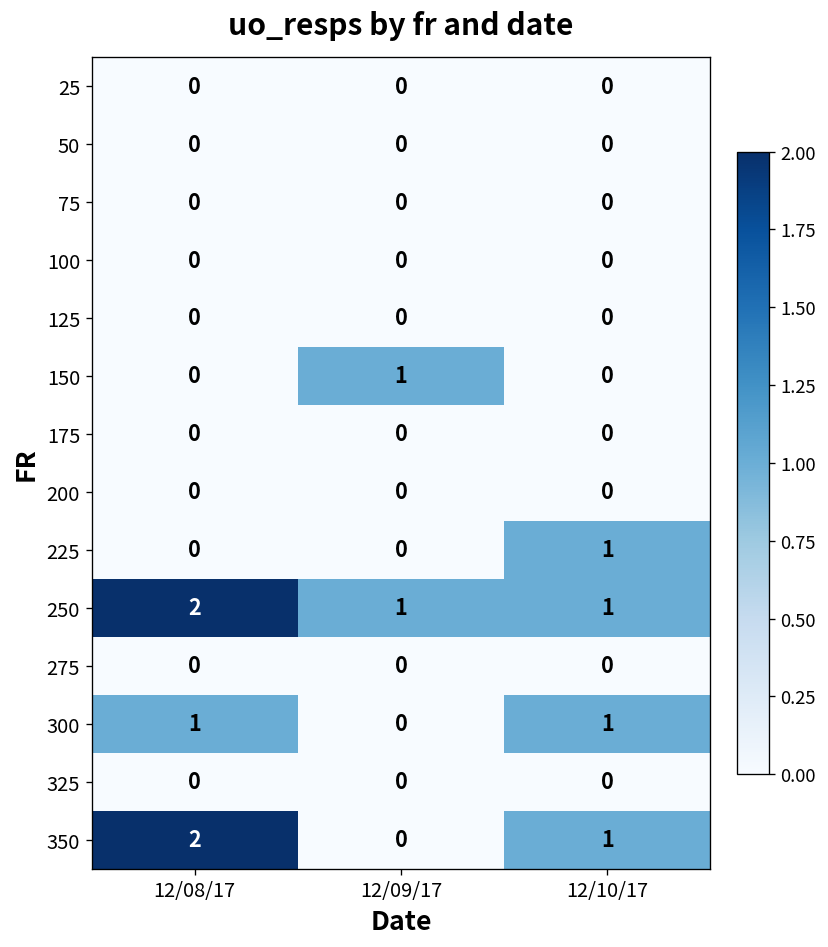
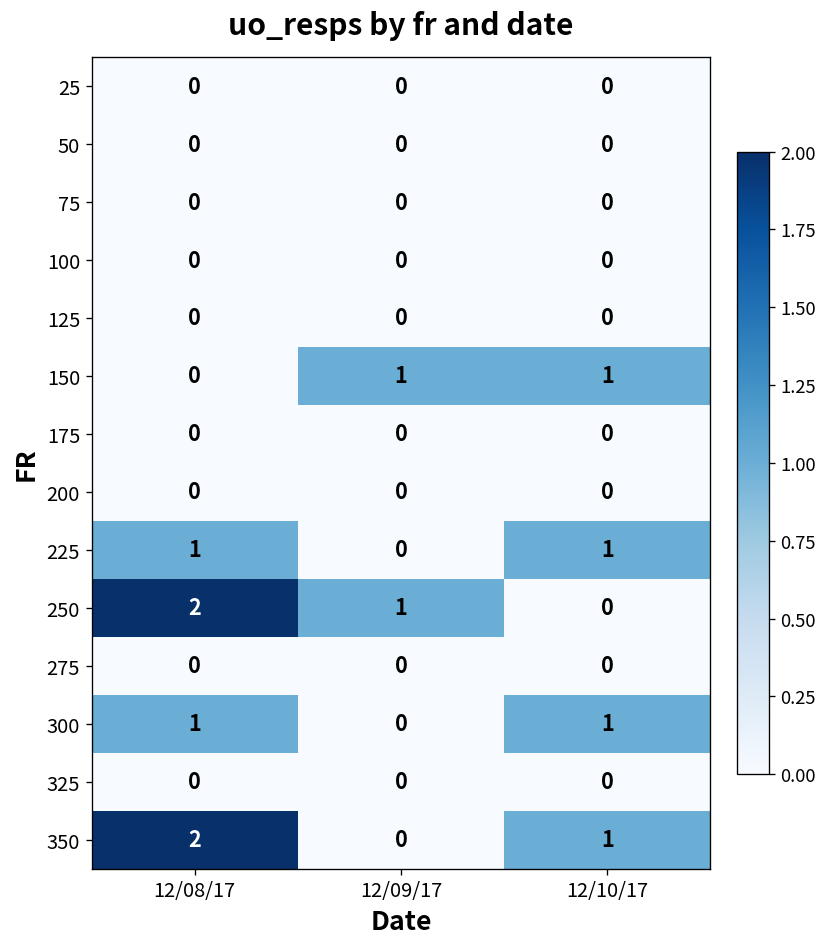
  {
    "25": {
      "12/08/17": 0,
      "12/09/17": 0,
      "12/10/17": 0
    },
    "50": {
      "12/08/17": 0,
      "12/09/17": 0,
      "12/10/17": 0
    },
    "75": {
      "12/08/17": 0,
      "12/09/17": 0,
      "12/10/17": 0
    },
    "100": {
      "12/08/17": 0,
      "12/09/17": 0,
      "12/10/17": 0
    },
    "125": {
      "12/08/17": 0,
      "12/09/17": 0,
      "12/10/17": 0
    },
    "150": {
      "12/08/17": 0,
      "12/09/17": 1,
-     "12/10/17": 0
+     "12/10/17": 1
    },
    "175": {
      "12/08/17": 0,
      "12/09/17": 0,
      "12/10/17": 0
    },
    "200": {
      "12/08/17": 0,
      "12/09/17": 0,
      "12/10/17": 0
    },
    "225": {
-     "12/08/17": 0,
+     "12/08/17": 1,
      "12/09/17": 0,
      "12/10/17": 1
    },
    "250": {
      "12/08/17": 2,
      "12/09/17": 1,
-     "12/10/17": 1
+     "12/10/17": 0
    },
    "275": {
      "12/08/17": 0,
      "12/09/17": 0,
      "12/10/17": 0
    },
    "300": {
      "12/08/17": 1,
      "12/09/17": 0,
      "12/10/17": 1
    },
    "325": {
      "12/08/17": 0,
      "12/09/17": 0,
      "12/10/17": 0
    },
    "350": {
      "12/08/17": 2,
      "12/09/17": 0,
      "12/10/17": 1
    }
  }
